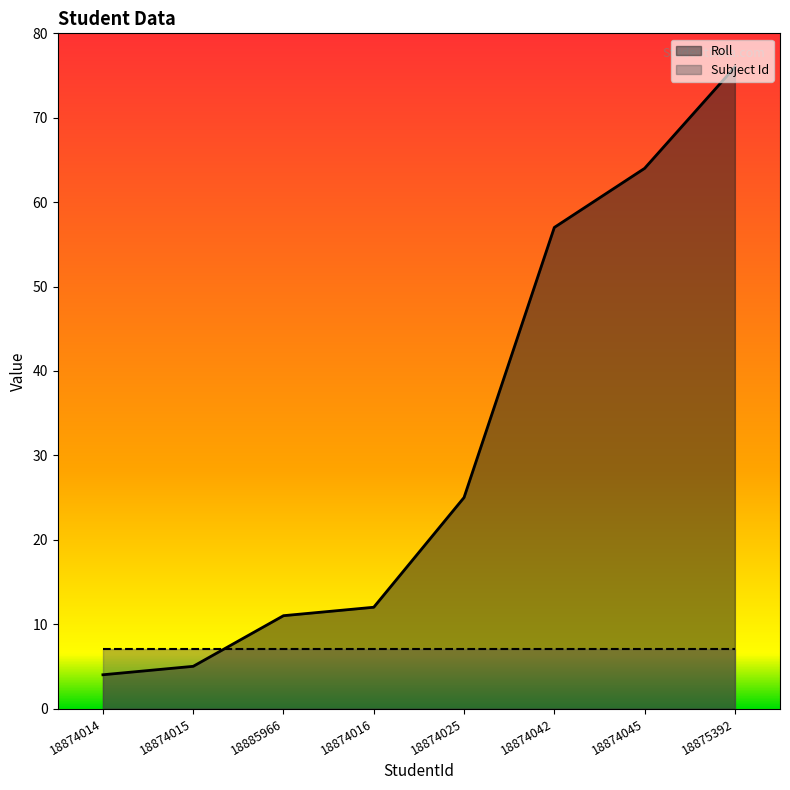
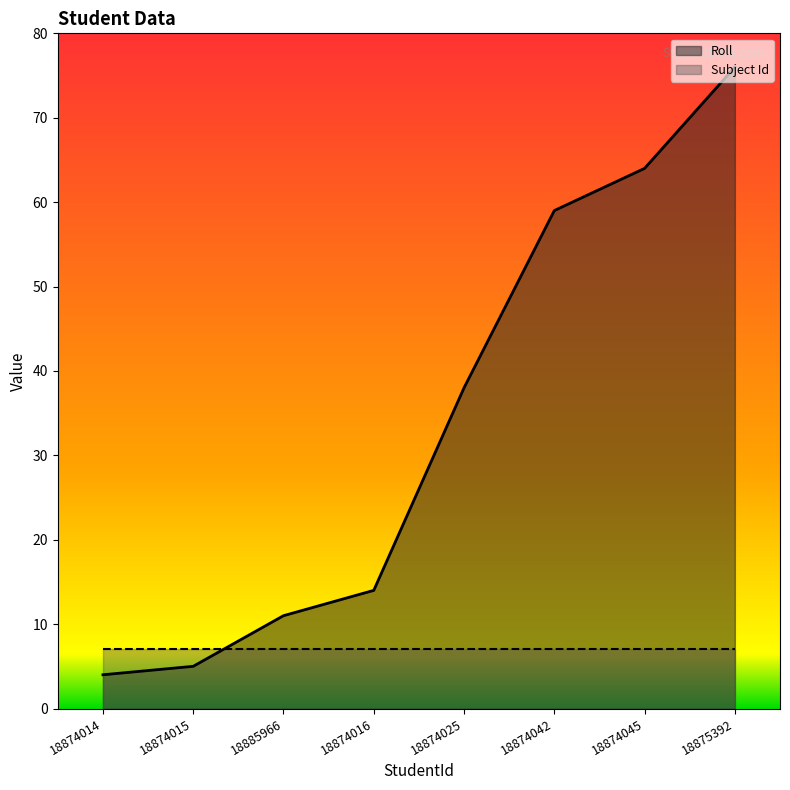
  {
    "Roll": {
      "18874014": 4,
      "18874015": 5,
      "18885966": 11,
-     "18874016": 12,
-     "18874025": 25,
-     "18874042": 57,
+     "18874016": 14,
+     "18874025": 38,
+     "18874042": 59,
      "18874045": 64
    },
    "Subject Id": {
      "18874014": 7,
      "18874015": 7,
      "18885966": 7,
      "18874016": 7,
      "18874025": 7,
      "18874042": 7,
      "18874045": 7,
      "18875392": 7
    }
  }
